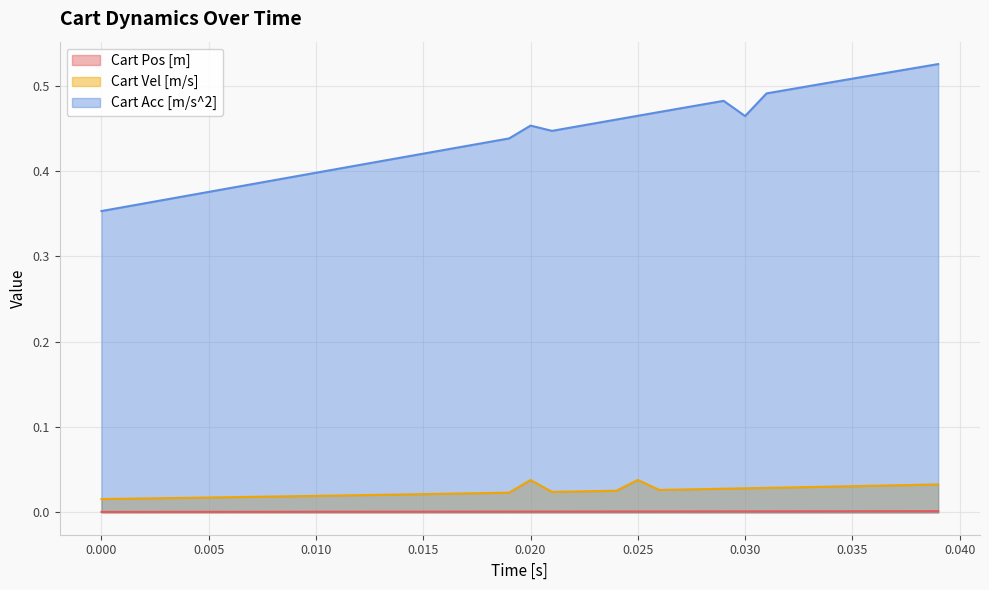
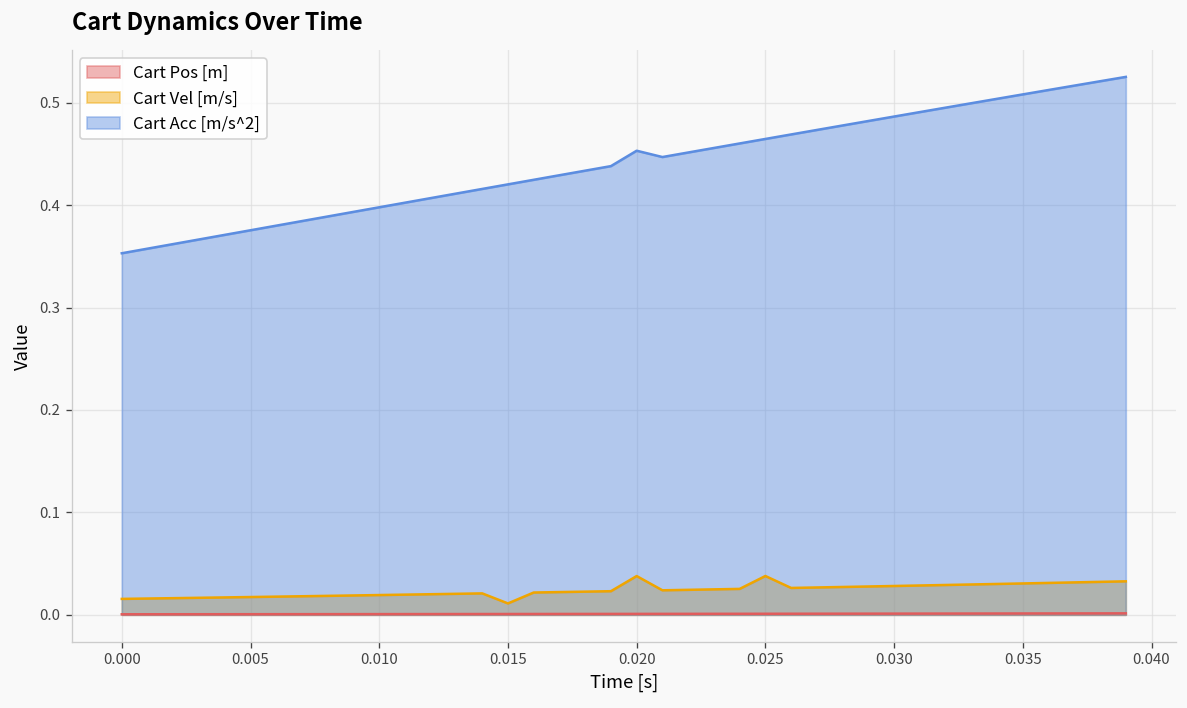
  {
    "Cart Pos [m]": {
      "0.000": 0.00,
      "0.005": 0.00,
      "0.010": 0.00,
      "0.015": 0.00,
      "0.020": 0.00,
      "0.025": 0.00,
      "0.030": 0.00,
      "0.035": 0.00
    },
    "Cart Vel [m/s]": {
      "0.000": 0.02,
      "0.005": 0.02,
      "0.010": 0.02,
-     "0.015": 0.02,
+     "0.015": 0.01,
      "0.020": 0.04,
      "0.025": 0.04,
      "0.030": 0.03,
      "0.035": 0.03
    },
    "Cart Acc [m/s^2]": {
      "0.000": 0.35,
      "0.005": 0.38,
      "0.010": 0.40,
      "0.015": 0.42,
      "0.020": 0.45,
      "0.025": 0.46,
-     "0.030": 0.46,
+     "0.030": 0.49,
      "0.035": 0.51
    }
  }
